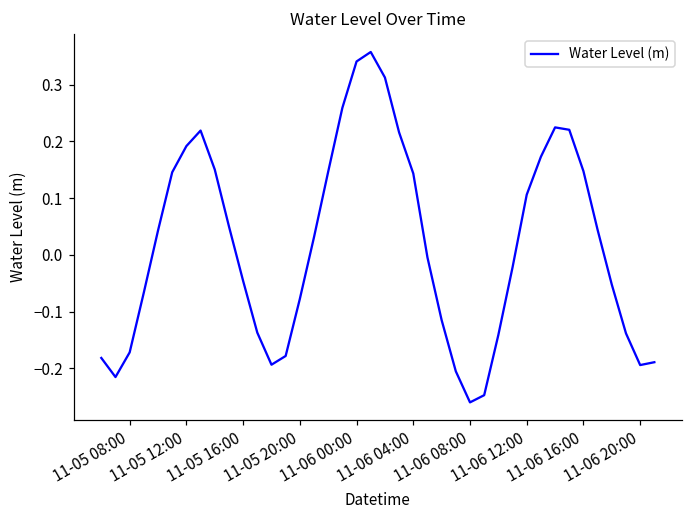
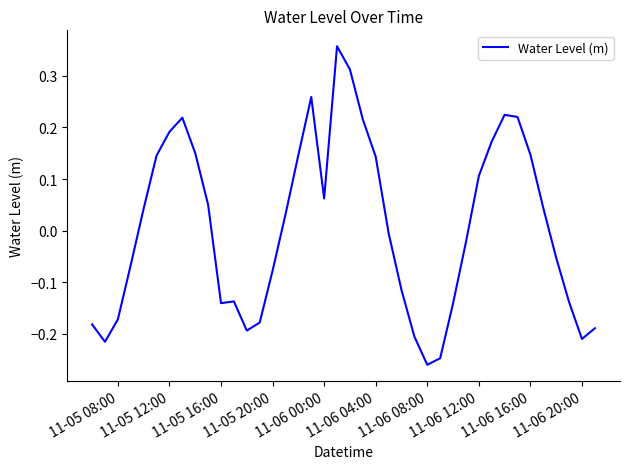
  {
    "11-05 08:00": -0.17,
    "11-05 12:00": 0.19,
-   "11-05 16:00": -0.05,
+   "11-05 16:00": -0.14,
    "11-05 20:00": -0.08,
-   "11-06 00:00": 0.34,
+   "11-06 00:00": 0.06,
    "11-06 04:00": 0.14,
    "11-06 08:00": -0.26,
    "11-06 12:00": 0.11,
    "11-06 16:00": 0.15,
-   "11-06 20:00": -0.19
+   "11-06 20:00": -0.21
  }
